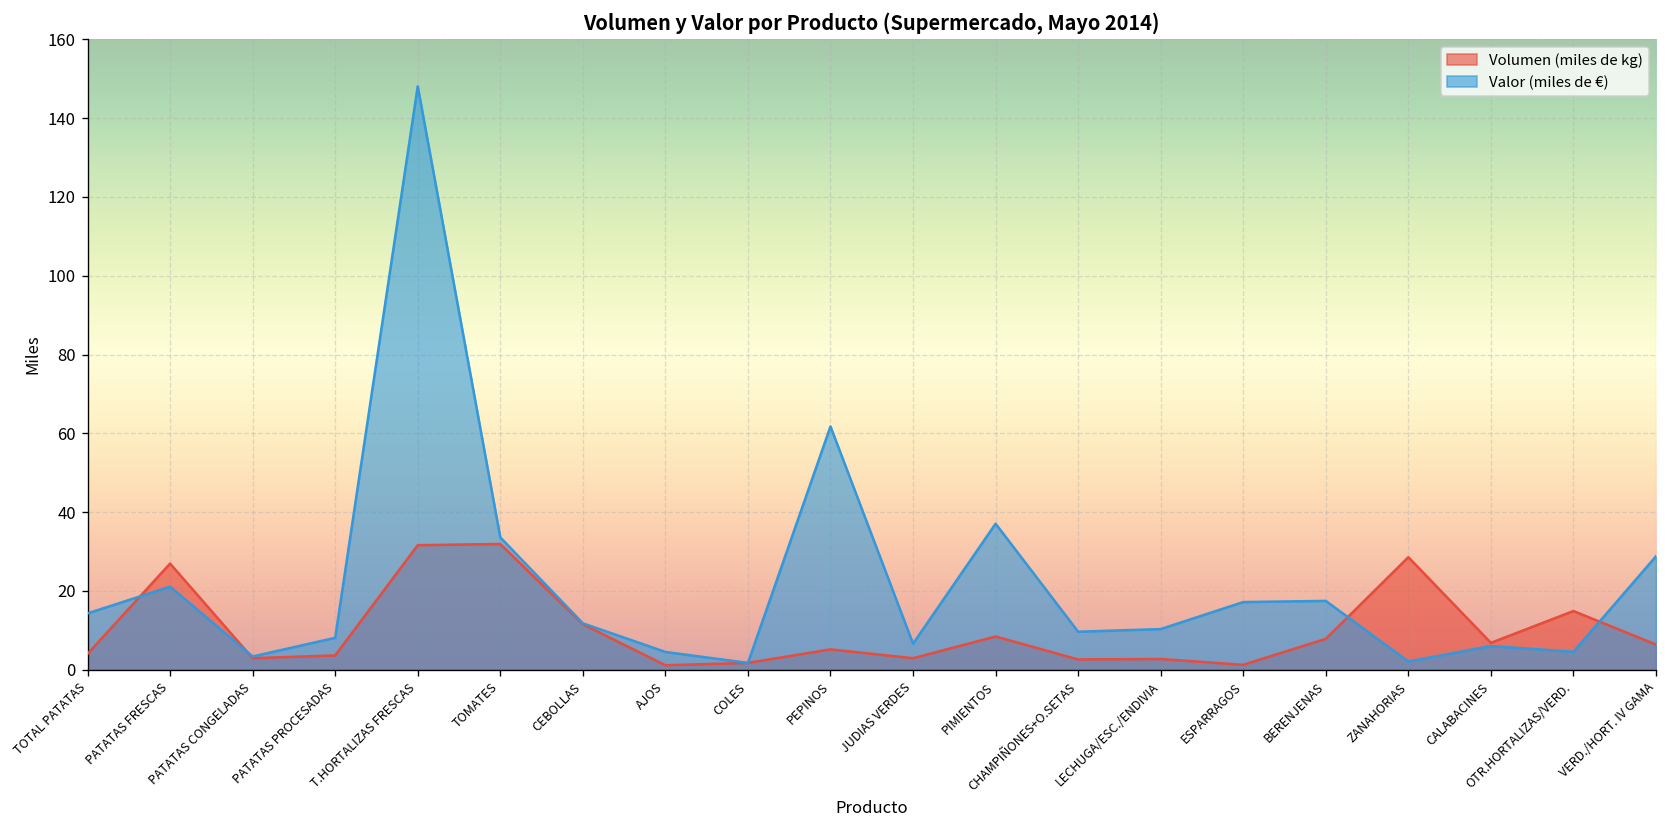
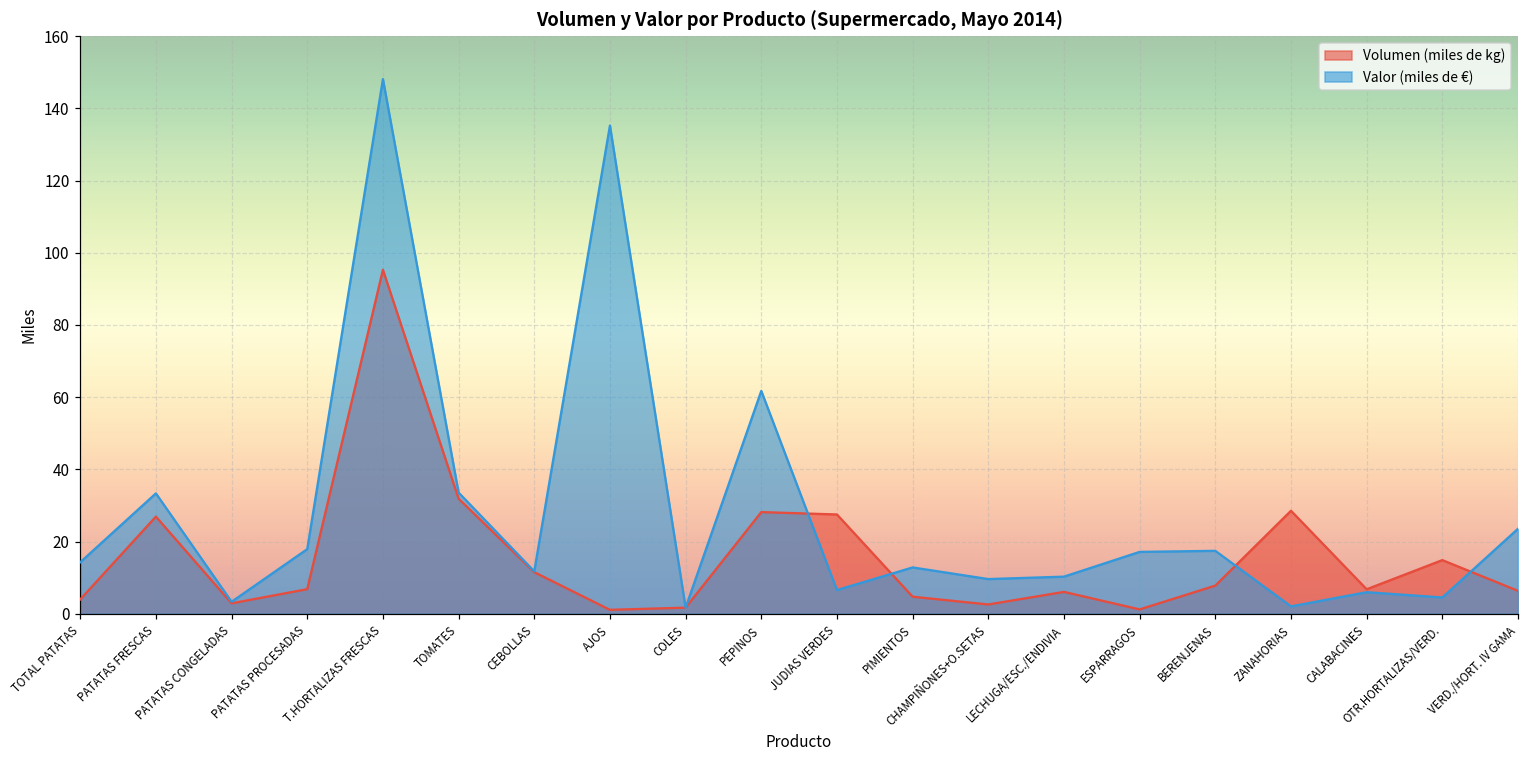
  {
    "Volumen (miles de kg)": {
      "TOTAL PATATAS": 4,
      "PATATAS FRESCAS": 27,
-     "PATATAS PROCESADAS": 4,
-     "T.HORTALIZAS FRESCAS": 32,
+     "PATATAS PROCESADAS": 7,
+     "T.HORTALIZAS FRESCAS": 95,
      "TOMATES": 32,
      "AJOS": 1,
-     "PEPINOS": 5,
-     "JUDIAS VERDES": 3,
-     "PIMIENTOS": 8,
+     "PEPINOS": 28,
+     "JUDIAS VERDES": 28,
+     "PIMIENTOS": 5,
      "CHAMPIÑONES+O.SETAS": 3,
-     "LECHUGA/ESC./ENDIVIA": 3,
+     "LECHUGA/ESC./ENDIVIA": 6,
      "ESPARRAGOS": 1,
      "BERENJENAS": 8,
      "ZANAHORIAS": 29,
      "CALABACINES": 7,
      "OTR.HORTALIZAS/VERD.": 15,
      "VERD./HORT. IV GAMA": 6
    },
    "Valor (miles de €)": {
      "TOTAL PATATAS": 14,
-     "PATATAS FRESCAS": 21,
-     "PATATAS PROCESADAS": 8,
+     "PATATAS FRESCAS": 33,
+     "PATATAS PROCESADAS": 18,
      "T.HORTALIZAS FRESCAS": 148,
      "TOMATES": 34,
-     "AJOS": 4,
+     "AJOS": 135,
      "PEPINOS": 62,
      "JUDIAS VERDES": 7,
-     "PIMIENTOS": 37,
+     "PIMIENTOS": 13,
      "CHAMPIÑONES+O.SETAS": 10,
      "LECHUGA/ESC./ENDIVIA": 10,
      "ESPARRAGOS": 17,
      "BERENJENAS": 17,
      "ZANAHORIAS": 2,
      "CALABACINES": 6,
      "OTR.HORTALIZAS/VERD.": 5,
-     "VERD./HORT. IV GAMA": 29
+     "VERD./HORT. IV GAMA": 24
    }
  }
